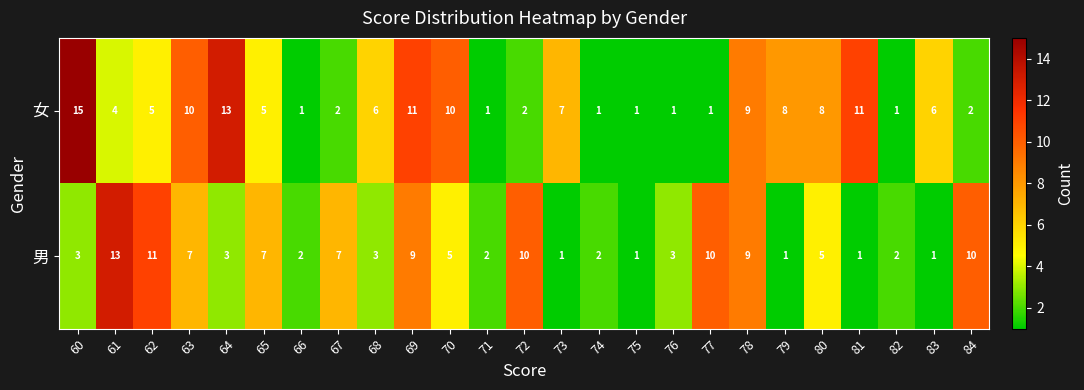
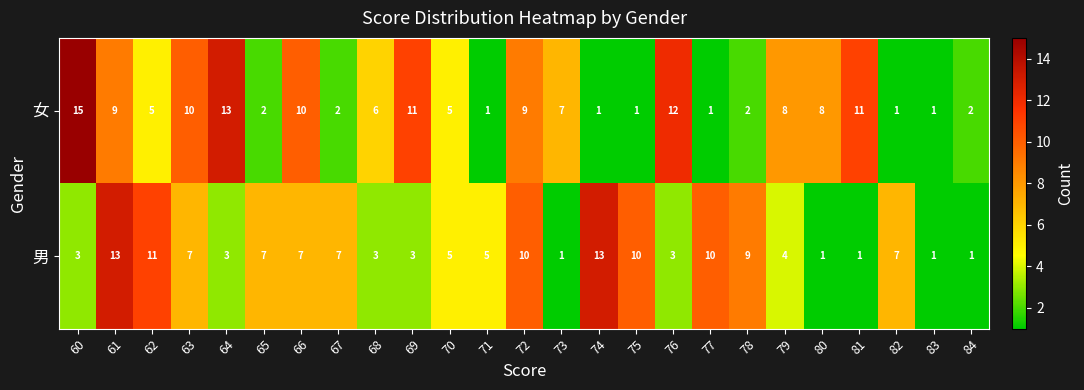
  {
    "女": {
      "60": 15,
-     "61": 4,
+     "61": 9,
      "62": 5,
      "63": 10,
      "64": 13,
-     "65": 5,
-     "66": 1,
+     "65": 2,
+     "66": 10,
      "67": 2,
      "68": 6,
      "69": 11,
-     "70": 10,
+     "70": 5,
      "71": 1,
-     "72": 2,
+     "72": 9,
      "73": 7,
      "74": 1,
      "75": 1,
-     "76": 1,
+     "76": 12,
      "77": 1,
-     "78": 9,
+     "78": 2,
      "79": 8,
      "80": 8,
      "81": 11,
      "82": 1,
-     "83": 6,
+     "83": 1,
      "84": 2
    },
    "男": {
      "60": 3,
      "61": 13,
      "62": 11,
      "63": 7,
      "64": 3,
      "65": 7,
-     "66": 2,
+     "66": 7,
      "67": 7,
      "68": 3,
-     "69": 9,
+     "69": 3,
      "70": 5,
-     "71": 2,
+     "71": 5,
      "72": 10,
      "73": 1,
-     "74": 2,
-     "75": 1,
+     "74": 13,
+     "75": 10,
      "76": 3,
      "77": 10,
      "78": 9,
-     "79": 1,
-     "80": 5,
+     "79": 4,
+     "80": 1,
      "81": 1,
-     "82": 2,
+     "82": 7,
      "83": 1,
-     "84": 10
+     "84": 1
    }
  }
